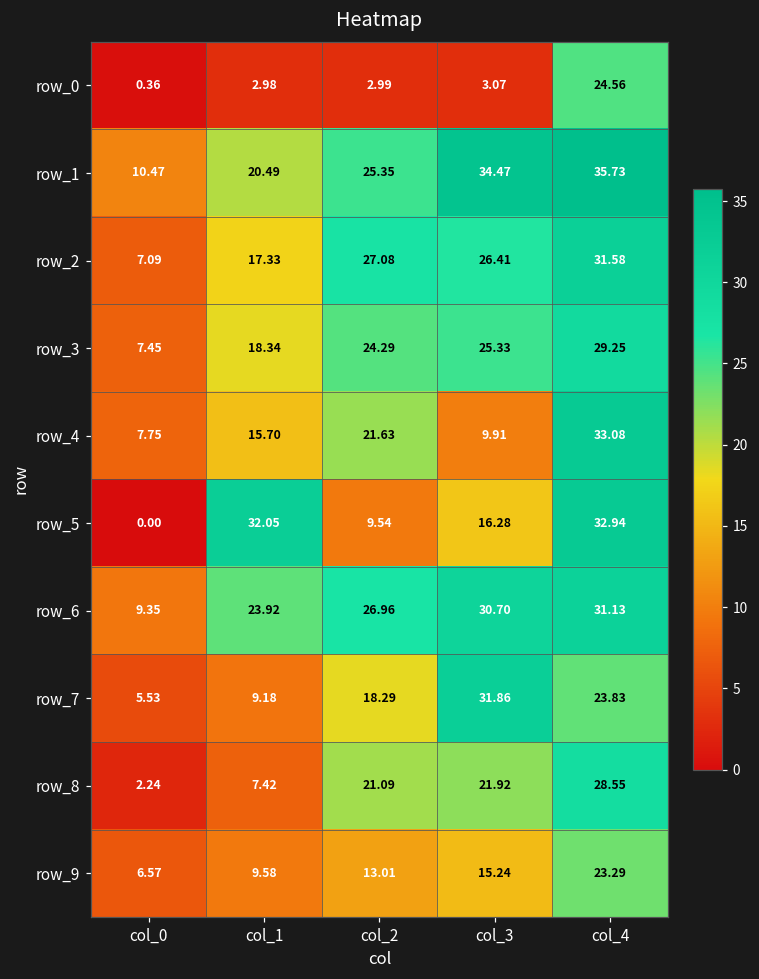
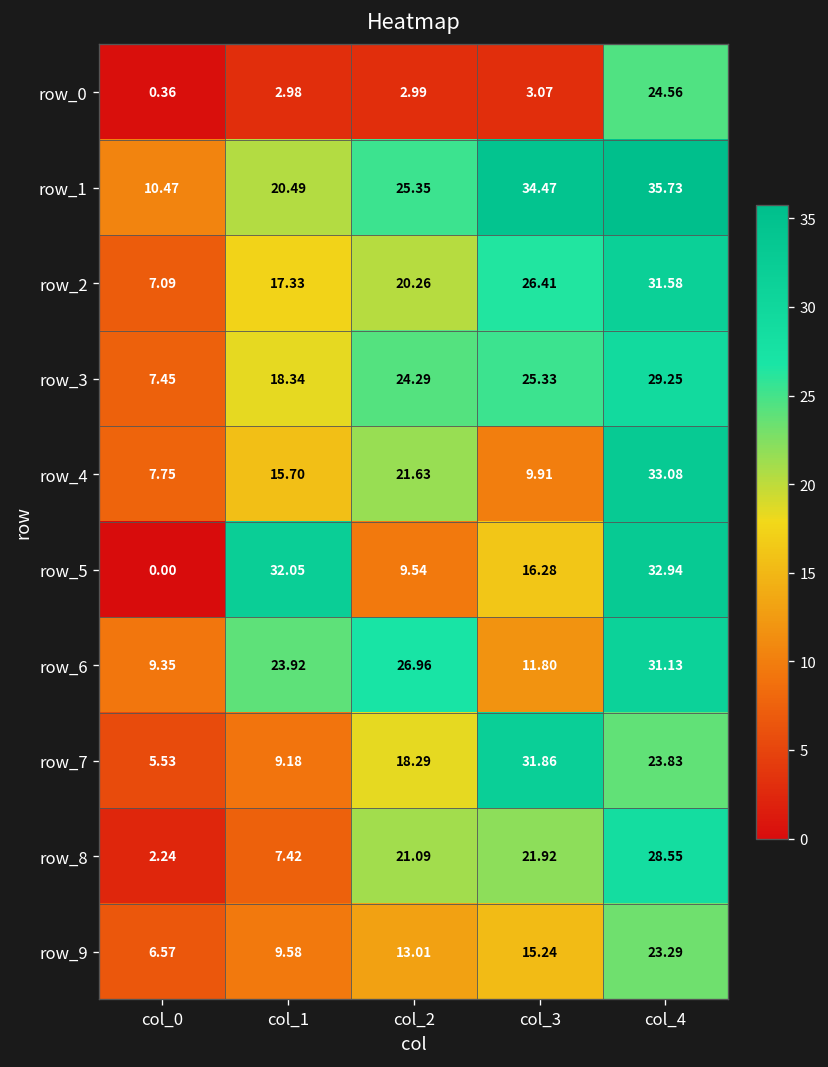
  {
    "row_0": {
      "col_0": 0.36,
      "col_1": 2.98,
      "col_2": 2.99,
      "col_3": 3.07,
      "col_4": 24.56
    },
    "row_1": {
      "col_0": 10.47,
      "col_1": 20.49,
      "col_2": 25.35,
      "col_3": 34.47,
      "col_4": 35.73
    },
    "row_2": {
      "col_0": 7.09,
      "col_1": 17.33,
-     "col_2": 27.08,
+     "col_2": 20.26,
      "col_3": 26.41,
      "col_4": 31.58
    },
    "row_3": {
      "col_0": 7.45,
      "col_1": 18.34,
      "col_2": 24.29,
      "col_3": 25.33,
      "col_4": 29.25
    },
    "row_4": {
      "col_0": 7.75,
      "col_1": 15.70,
      "col_2": 21.63,
      "col_3": 9.91,
      "col_4": 33.08
    },
    "row_5": {
      "col_0": 0.00,
      "col_1": 32.05,
      "col_2": 9.54,
      "col_3": 16.28,
      "col_4": 32.94
    },
    "row_6": {
      "col_0": 9.35,
      "col_1": 23.92,
      "col_2": 26.96,
-     "col_3": 30.70,
+     "col_3": 11.80,
      "col_4": 31.13
    },
    "row_7": {
      "col_0": 5.53,
      "col_1": 9.18,
      "col_2": 18.29,
      "col_3": 31.86,
      "col_4": 23.83
    },
    "row_8": {
      "col_0": 2.24,
      "col_1": 7.42,
      "col_2": 21.09,
      "col_3": 21.92,
      "col_4": 28.55
    },
    "row_9": {
      "col_0": 6.57,
      "col_1": 9.58,
      "col_2": 13.01,
      "col_3": 15.24,
      "col_4": 23.29
    }
  }
